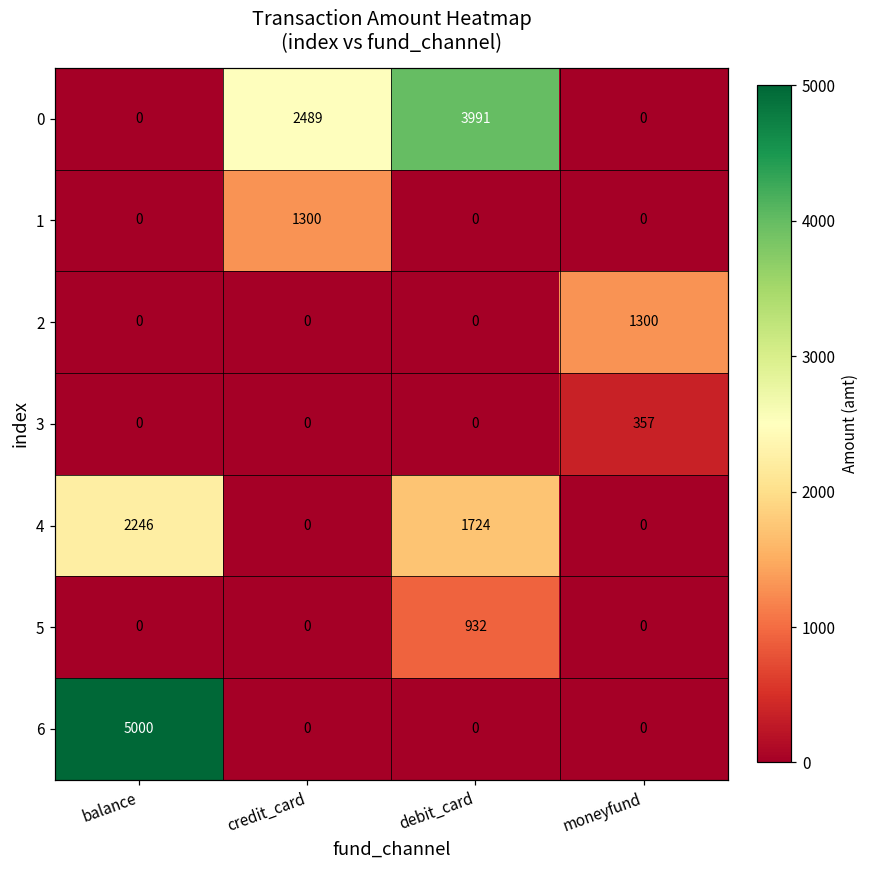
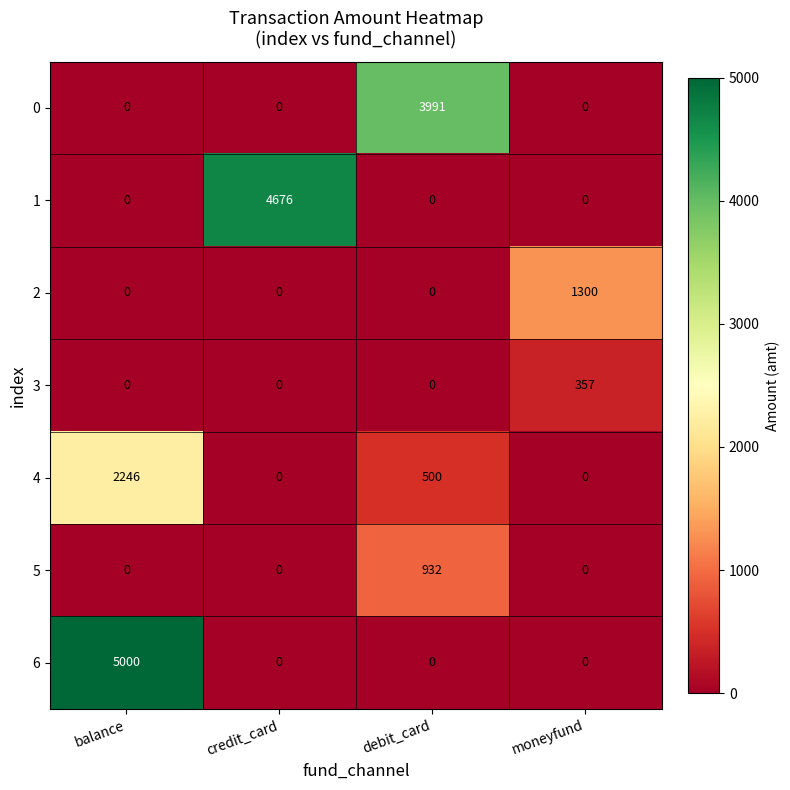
  {
    "0": {
      "balance": 0,
-     "credit_card": 2489,
+     "credit_card": 0,
      "debit_card": 3991,
      "moneyfund": 0
    },
    "1": {
      "balance": 0,
-     "credit_card": 1300,
+     "credit_card": 4676,
      "debit_card": 0,
      "moneyfund": 0
    },
    "2": {
      "balance": 0,
      "credit_card": 0,
      "debit_card": 0,
      "moneyfund": 1300
    },
    "3": {
      "balance": 0,
      "credit_card": 0,
      "debit_card": 0,
      "moneyfund": 357
    },
    "4": {
      "balance": 2246,
      "credit_card": 0,
-     "debit_card": 1724,
+     "debit_card": 500,
      "moneyfund": 0
    },
    "5": {
      "balance": 0,
      "credit_card": 0,
      "debit_card": 932,
      "moneyfund": 0
    },
    "6": {
      "balance": 5000,
      "credit_card": 0,
      "debit_card": 0,
      "moneyfund": 0
    }
  }
